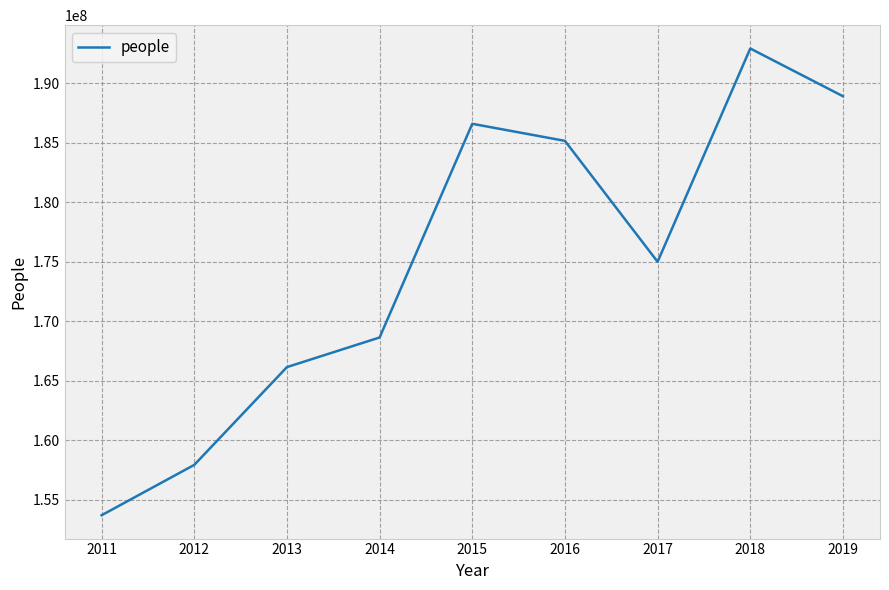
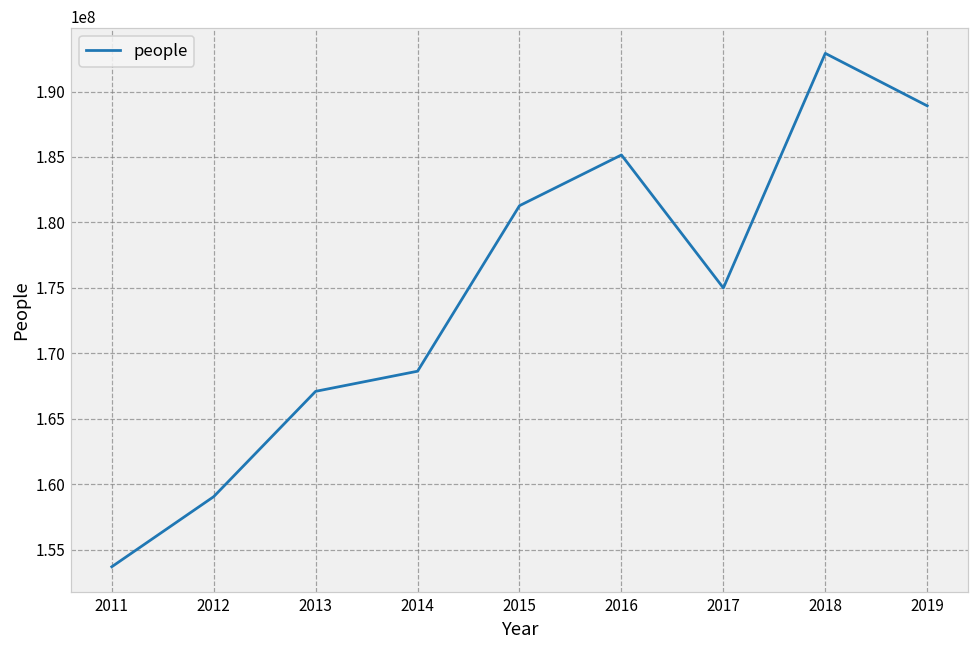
  {
    "2011": 153700000,
-   "2012": 157900000,
-   "2013": 166200000,
+   "2012": 159100000,
+   "2013": 167100000,
    "2014": 168600000,
-   "2015": 186600000,
+   "2015": 181300000,
    "2016": 185200000,
    "2017": 175000000,
    "2018": 192900000,
    "2019": 188900000
  }
